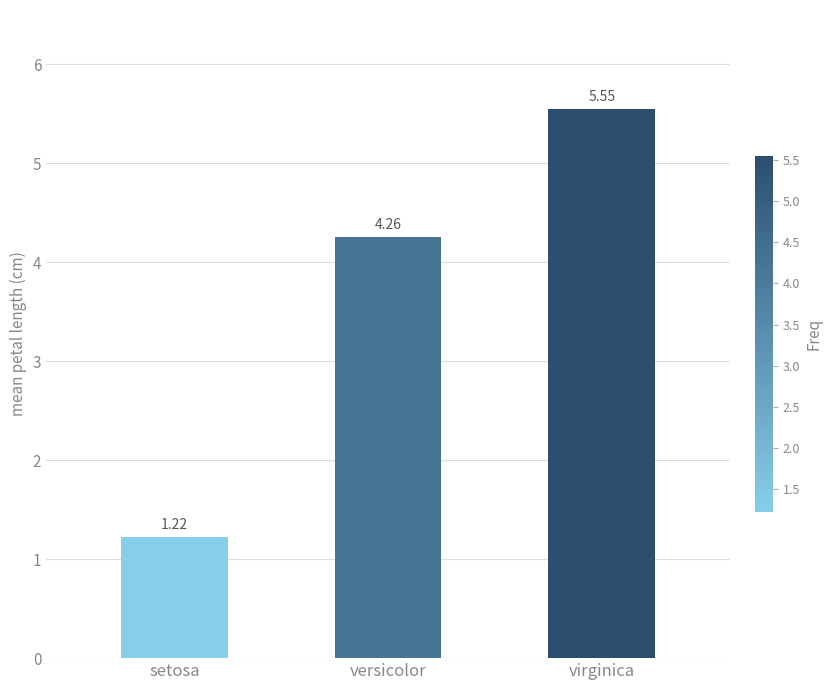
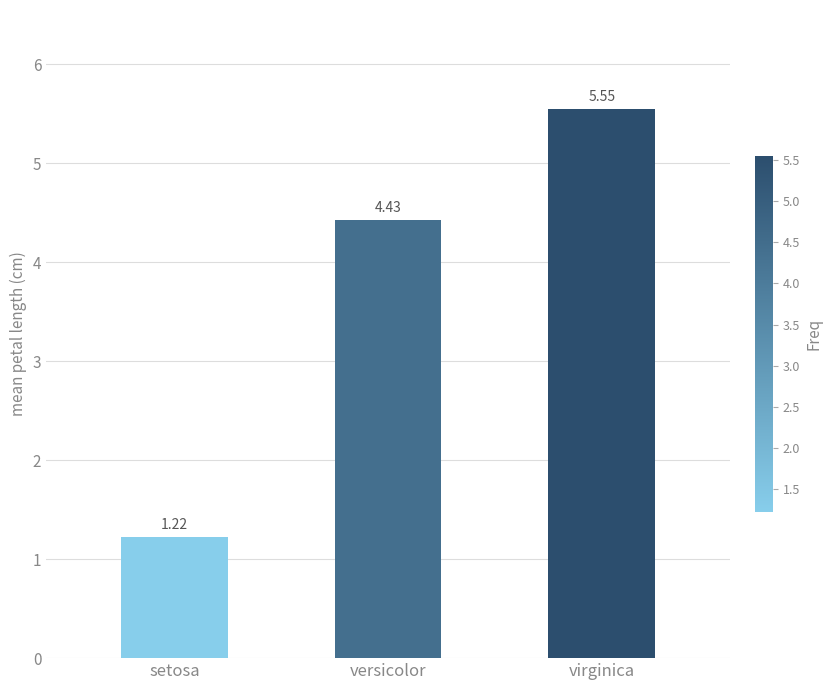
  {
    "setosa": 1.22,
-   "versicolor": 4.26,
+   "versicolor": 4.43,
    "virginica": 5.55
  }
